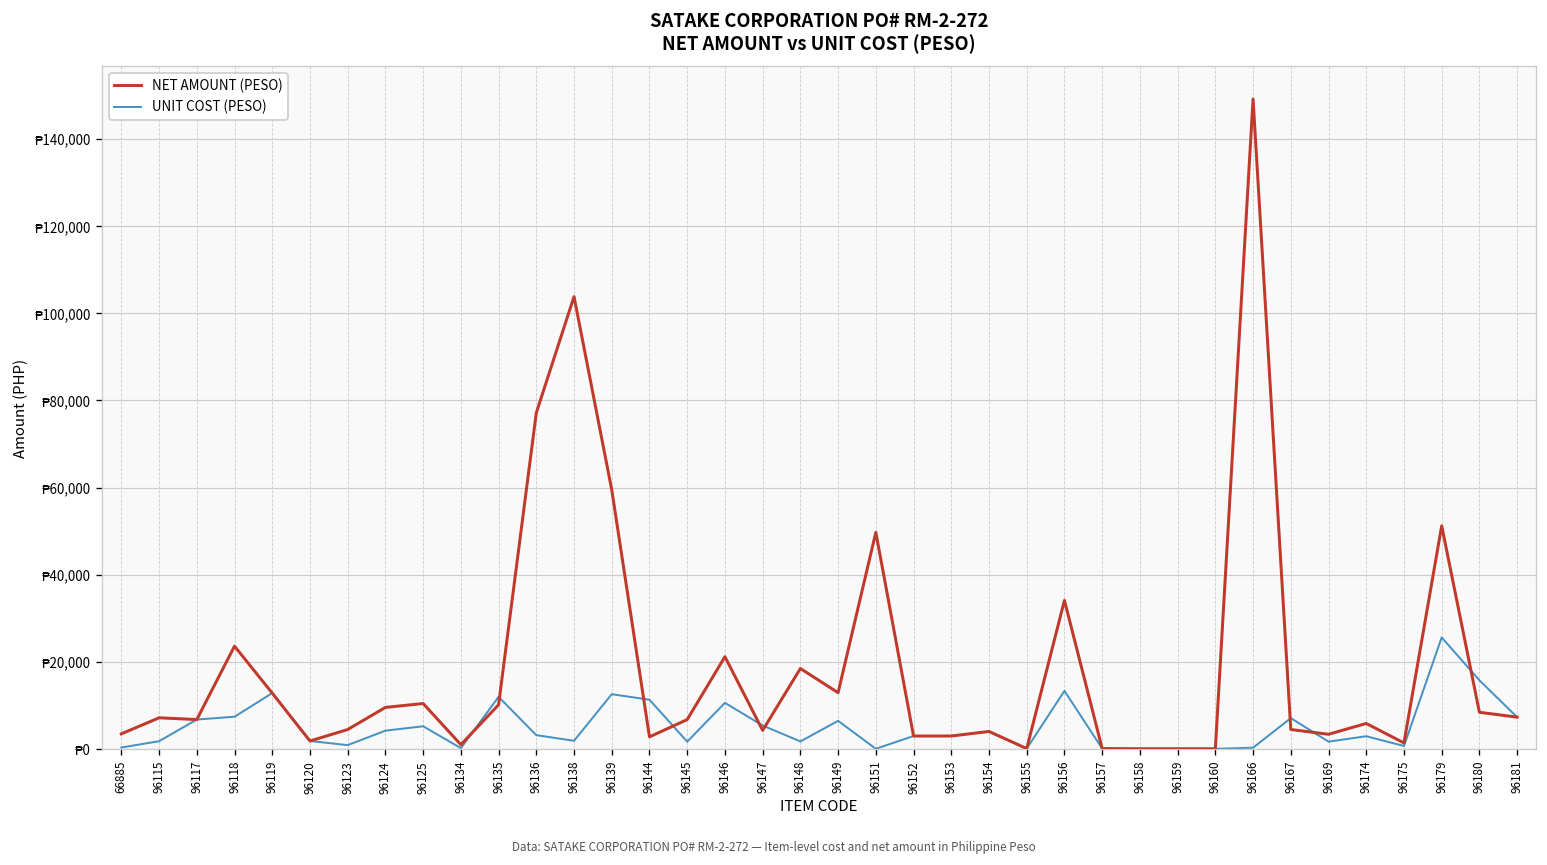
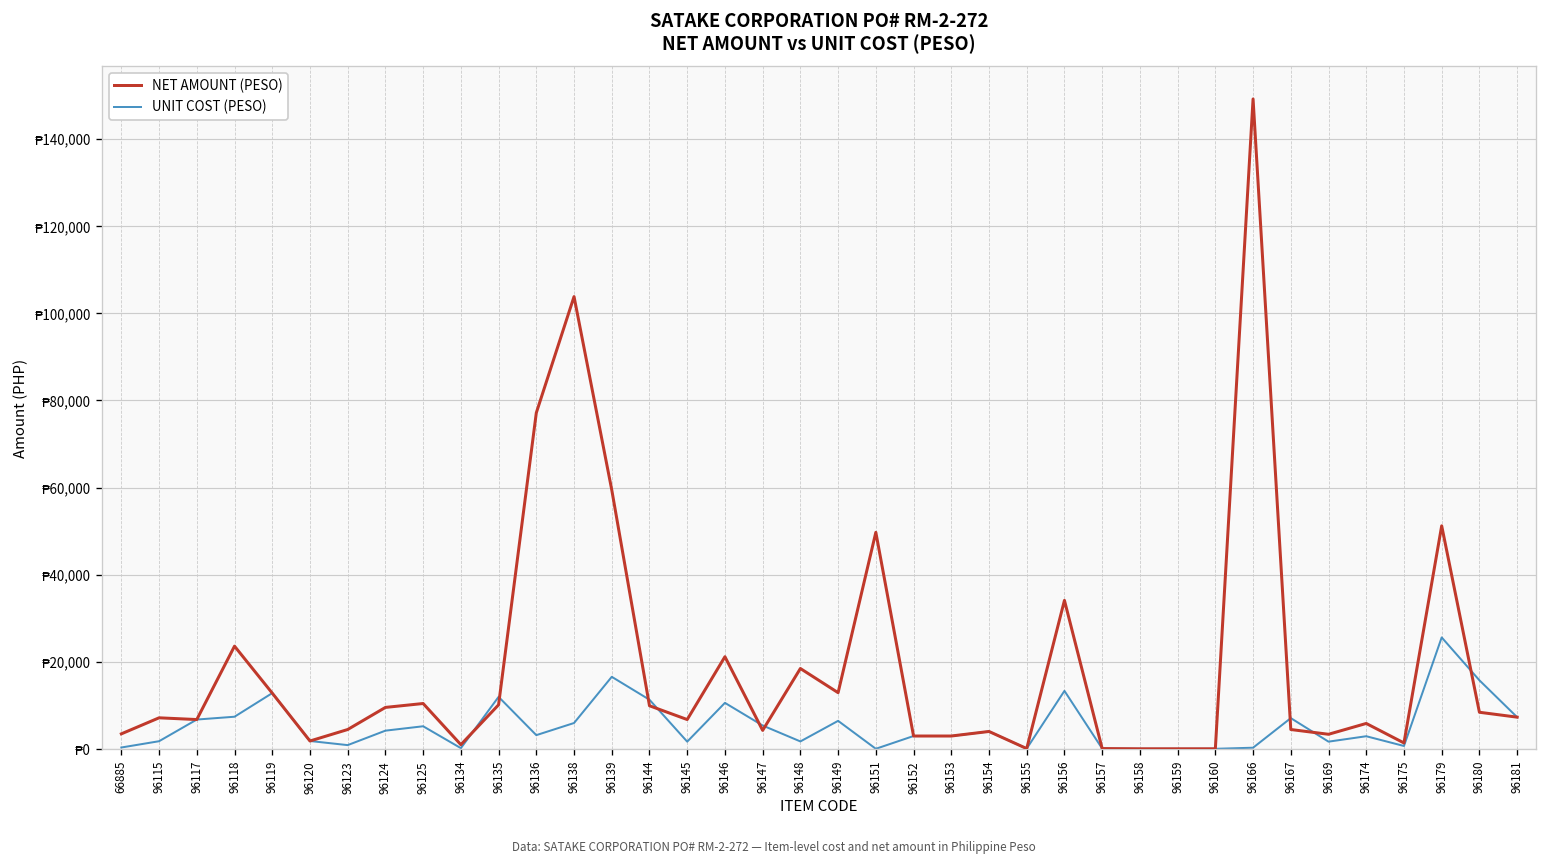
  {
    "NET AMOUNT (PESO)": {
      "66885": "₱3,000",
      "96115": "₱7,000",
      "96118": "₱24,000",
      "96123": "₱4,000",
      "96124": "₱10,000",
      "96125": "₱10,000",
      "96134": "₱1,000",
      "96135": "₱10,000",
      "96136": "₱77,000",
      "96138": "₱104,000",
      "96139": "₱59,000",
-     "96144": "₱3,000",
+     "96144": "₱10,000",
      "96145": "₱7,000",
      "96146": "₱21,000",
      "96147": "₱4,000",
      "96148": "₱18,000",
      "96149": "₱13,000",
      "96151": "₱50,000",
      "96156": "₱34,000",
      "96166": "₱149,000",
      "96167": "₱4,000",
      "96169": "₱3,000",
      "96174": "₱6,000",
      "96179": "₱51,000",
      "96180": "₱8,000"
    },
    "UNIT COST (PESO)": {
      "66885": "₱0",
      "96115": "₱2,000",
      "96118": "₱7,000",
      "96123": "₱1,000",
      "96124": "₱4,000",
      "96125": "₱5,000",
      "96134": "₱0",
      "96135": "₱12,000",
      "96136": "₱3,000",
-     "96138": "₱2,000",
-     "96139": "₱13,000",
+     "96138": "₱6,000",
+     "96139": "₱17,000",
      "96144": "₱11,000",
      "96145": "₱2,000",
      "96146": "₱11,000",
      "96147": "₱5,000",
      "96148": "₱2,000",
      "96149": "₱6,000",
      "96151": "₱0",
      "96156": "₱13,000",
      "96166": "₱0",
      "96167": "₱7,000",
      "96169": "₱2,000",
      "96174": "₱3,000",
      "96179": "₱26,000",
      "96180": "₱16,000"
    }
  }
